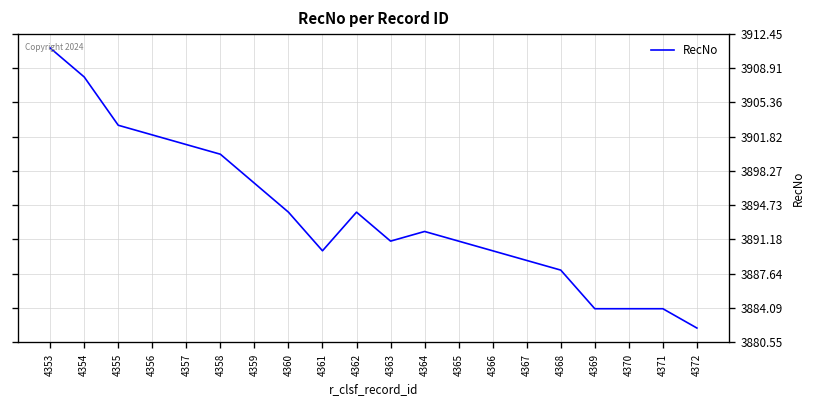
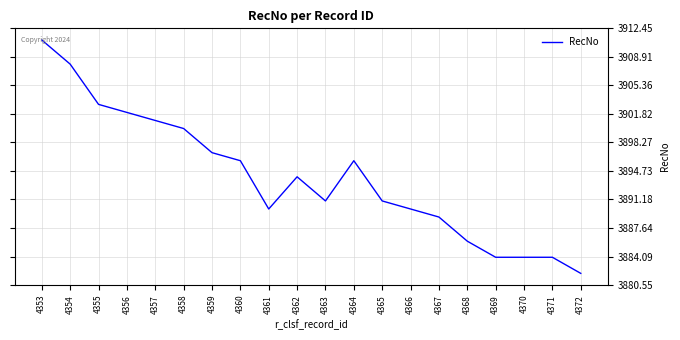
  {
    "4354": 3908,
    "4355": 3903,
    "4356": 3902,
    "4357": 3901,
    "4358": 3900,
    "4359": 3897,
-   "4360": 3894,
+   "4360": 3896,
    "4361": 3890,
    "4362": 3894,
    "4363": 3891,
-   "4364": 3892,
+   "4364": 3896,
    "4365": 3891,
    "4366": 3890,
    "4367": 3889,
-   "4368": 3888,
+   "4368": 3886,
    "4369": 3884,
    "4370": 3884,
    "4371": 3884,
    "4372": 3882
  }
